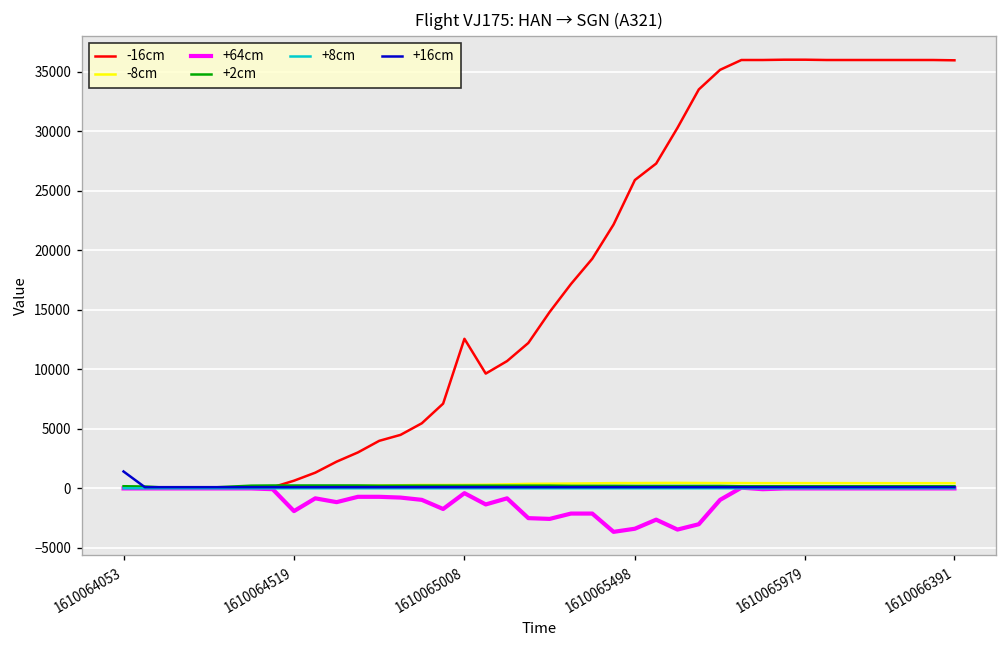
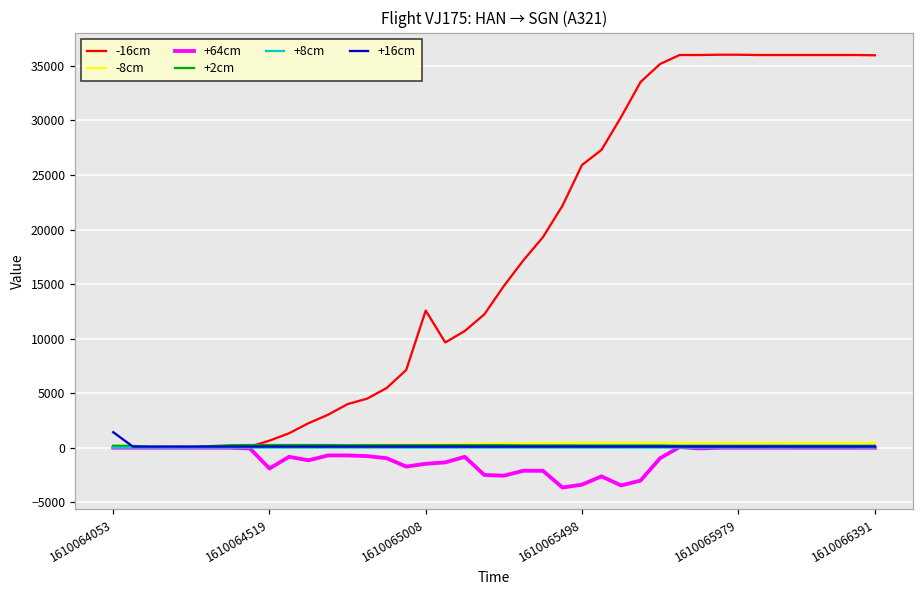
  {
    "-16cm": {
      "1610064519": 1000,
      "1610065008": 13000,
      "1610065498": 26000,
      "1610065979": 36000,
      "1610066391": 36000
    },
    "-8cm": {
      "1610065979": 0,
      "1610066391": 0
    },
    "+64cm": {
      "1610064519": -2000,
-     "1610065008": 0,
+     "1610065008": -1000,
      "1610065498": -3000
    },
    "+16cm": {
      "1610064053": 1000
    }
  }
